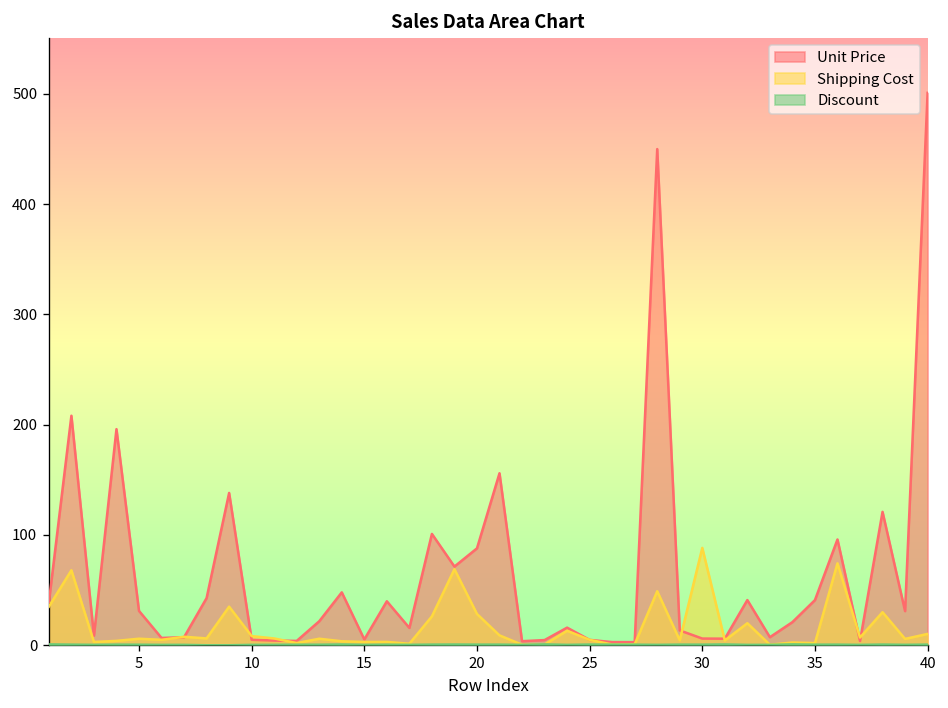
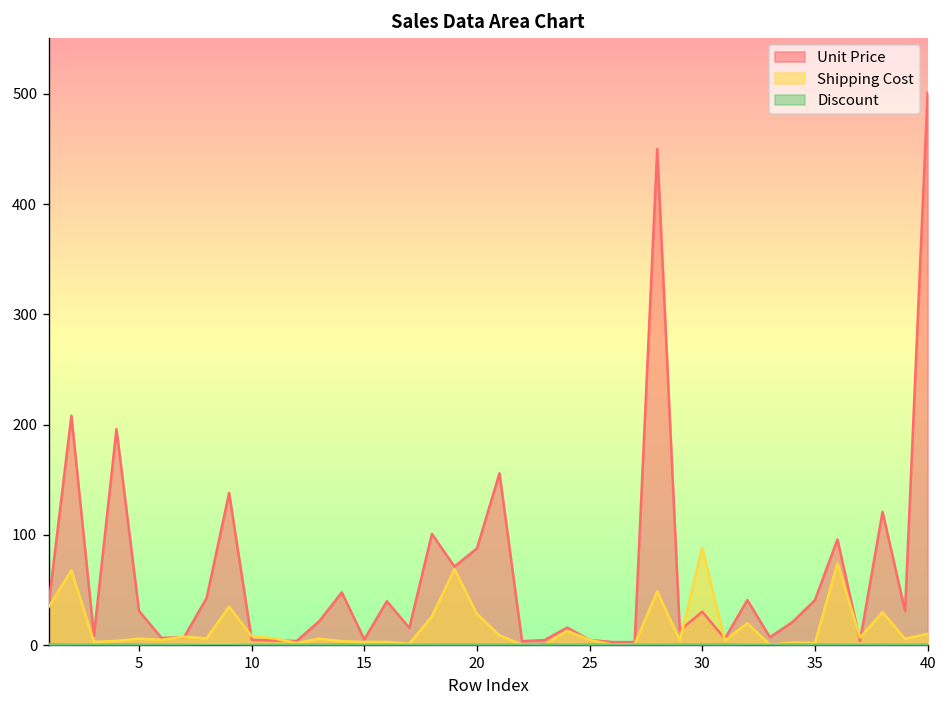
  {
    "Unit Price": {
      "5": 30,
      "10": 0,
      "20": 90,
-     "30": 10,
+     "30": 30,
      "35": 40,
      "40": 500
    },
    "Shipping Cost": {
      "5": 10,
      "10": 10,
      "20": 30,
      "30": 90,
      "40": 10
    },
    "Discount": {
      "5": 0,
      "10": 0,
      "20": 0,
      "25": 0,
      "30": 0,
      "40": 0
    }
  }
